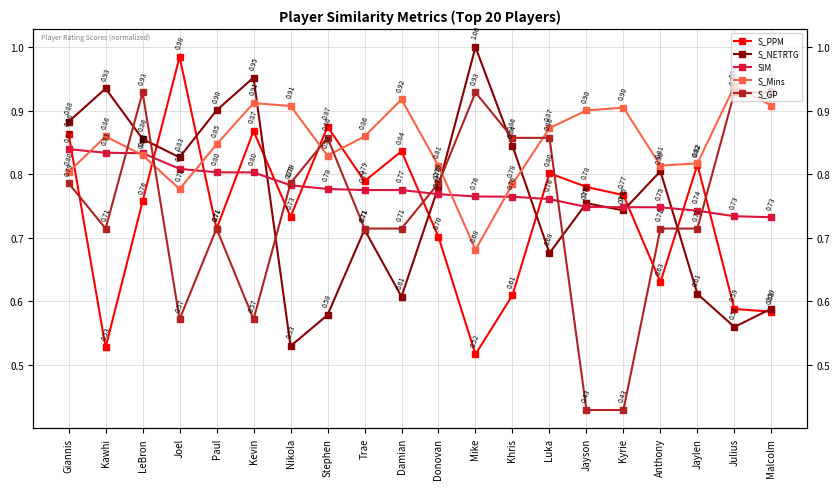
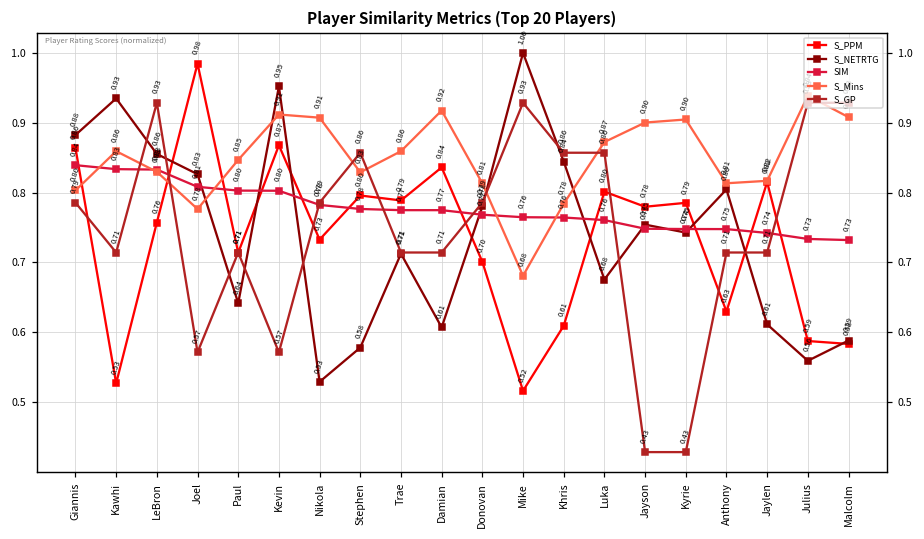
  {
    "S_PPM": {
      "Kawhi": 0.53,
      "LeBron": 0.76,
      "Joel": 0.98,
      "Kevin": 0.87,
      "Nikola": 0.73,
-     "Stephen": 0.87,
+     "Stephen": 0.80,
      "Damian": 0.84,
      "Donovan": 0.70,
      "Mike": 0.52,
      "Khris": 0.61,
      "Luka": 0.80,
      "Jayson": 0.78,
-     "Kyrie": 0.77,
+     "Kyrie": 0.79,
      "Anthony": 0.63,
      "Julius": 0.59
    },
    "S_NETRTG": {
      "Kawhi": 0.93,
      "LeBron": 0.86,
-     "Paul": 0.90,
+     "Paul": 0.64,
      "Kevin": 0.95,
      "Nikola": 0.53,
      "Stephen": 0.58,
      "Damian": 0.61,
      "Mike": 1.00,
      "Luka": 0.68,
      "Jaylen": 0.61
    },
    "S_Mins": {
      "Kawhi": 0.86,
      "Paul": 0.85,
      "Kevin": 0.91,
      "Nikola": 0.91,
      "Trae": 0.86,
      "Damian": 0.92,
      "Donovan": 0.81,
      "Mike": 0.68,
      "Jayson": 0.90,
      "Kyrie": 0.90
    }
  }
